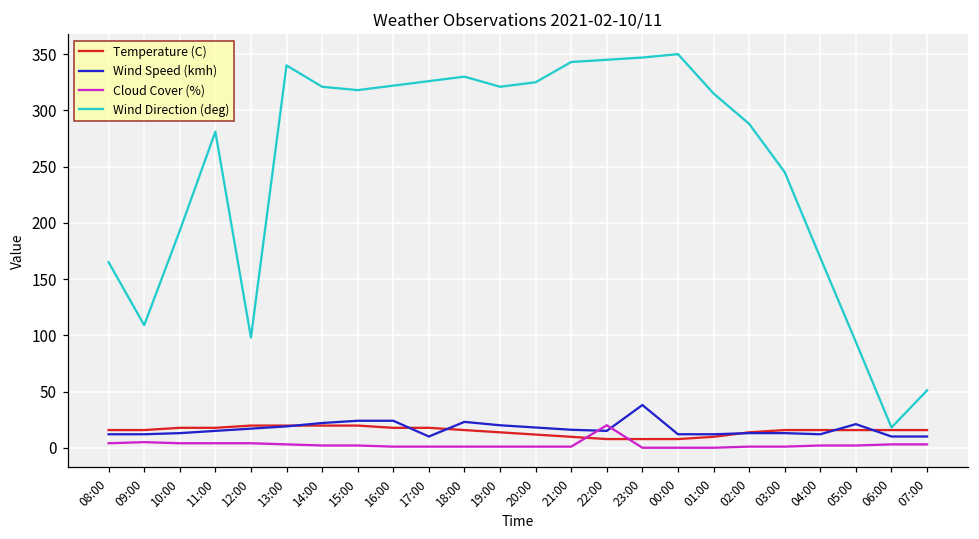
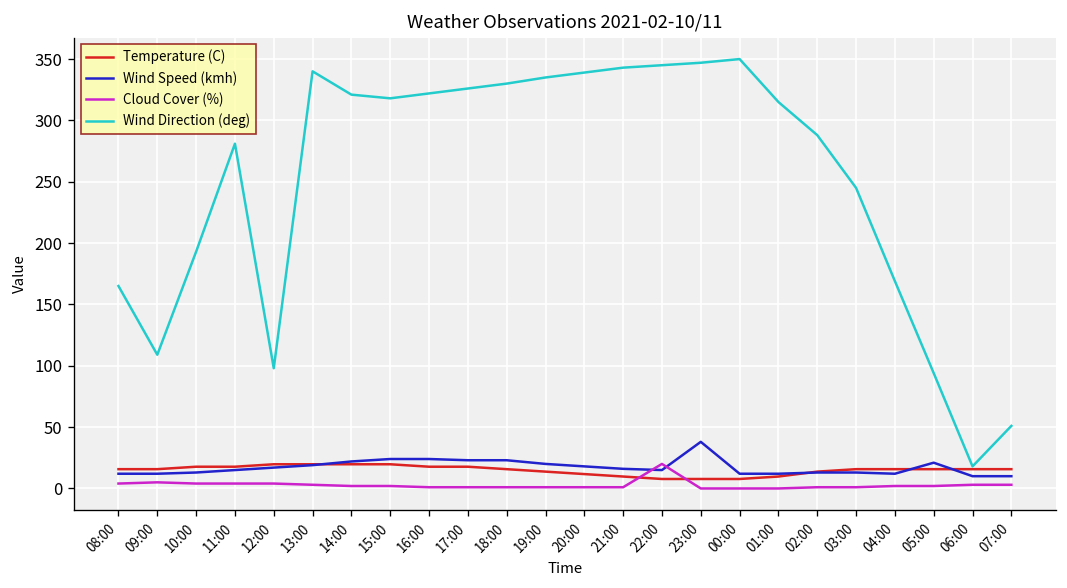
  {
    "Temperature (C)": {
      "08:00": 16,
      "09:00": 16,
      "10:00": 18,
      "11:00": 18,
      "12:00": 20,
      "15:00": 20,
      "16:00": 18,
      "17:00": 18,
      "18:00": 16,
      "19:00": 14,
      "20:00": 12,
      "21:00": 10,
      "22:00": 8,
      "23:00": 8,
      "00:00": 8,
      "03:00": 16,
      "04:00": 16,
      "05:00": 16,
      "07:00": 16
    },
    "Wind Speed (kmh)": {
      "08:00": 12,
      "09:00": 12,
      "10:00": 13,
      "11:00": 15,
      "12:00": 17,
      "15:00": 24,
      "16:00": 24,
-     "17:00": 10,
+     "17:00": 23,
      "18:00": 23,
      "19:00": 20,
      "20:00": 18,
      "21:00": 16,
      "22:00": 15,
      "23:00": 38,
      "00:00": 12,
      "03:00": 13,
      "04:00": 12,
      "05:00": 21,
      "06:00": 10,
      "07:00": 10
    },
    "Cloud Cover (%)": {
      "08:00": 4,
      "09:00": 5,
      "10:00": 4,
      "11:00": 4,
      "12:00": 4,
      "13:00": 3,
      "14:00": 2,
      "15:00": 2,
      "16:00": 1,
      "17:00": 1,
      "18:00": 1,
      "19:00": 1,
      "20:00": 1,
      "21:00": 1,
      "22:00": 20,
      "23:00": 0,
      "00:00": 0,
      "01:00": 0,
      "02:00": 1,
      "03:00": 1,
      "04:00": 2,
      "05:00": 2,
      "06:00": 3,
      "07:00": 3
    },
    "Wind Direction (deg)": {
      "08:00": 165,
      "09:00": 109,
      "10:00": 193,
      "11:00": 281,
      "12:00": 98,
      "13:00": 340,
      "14:00": 321,
      "15:00": 318,
      "16:00": 322,
      "17:00": 326,
      "18:00": 330,
-     "19:00": 321,
-     "20:00": 325,
+     "19:00": 335,
+     "20:00": 339,
      "21:00": 343,
      "22:00": 345,
      "23:00": 347,
      "00:00": 350,
      "01:00": 315,
      "02:00": 288,
      "03:00": 245,
      "04:00": 169,
      "05:00": 94,
      "07:00": 51
    }
  }
